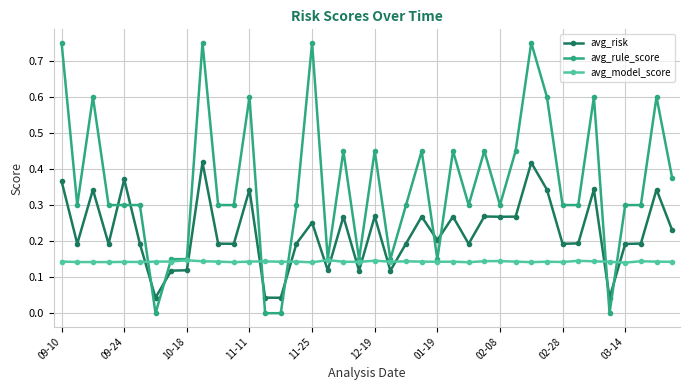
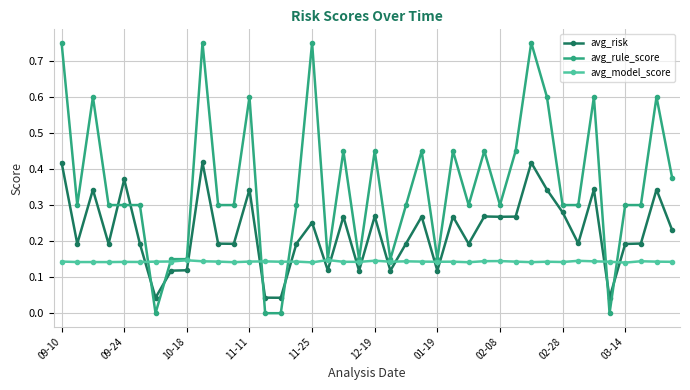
  {
    "avg_risk": {
-     "09-10": 0.37,
+     "09-10": 0.42,
      "09-24": 0.37,
      "10-18": 0.12,
      "11-11": 0.34,
      "11-25": 0.25,
      "12-19": 0.27,
-     "01-19": 0.20,
+     "01-19": 0.12,
      "02-08": 0.27,
-     "02-28": 0.19,
+     "02-28": 0.28,
      "03-14": 0.19
    }
  }
